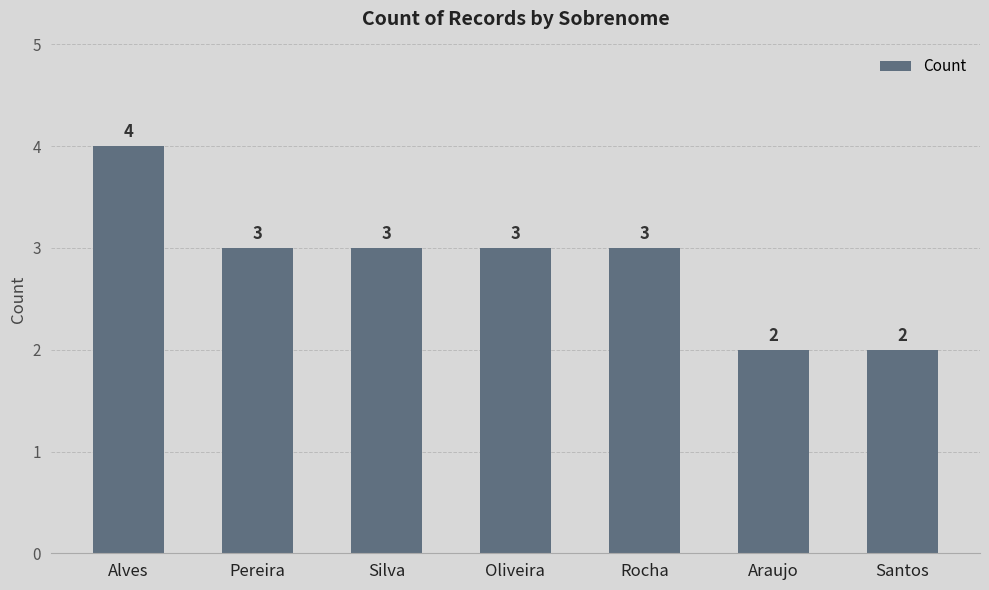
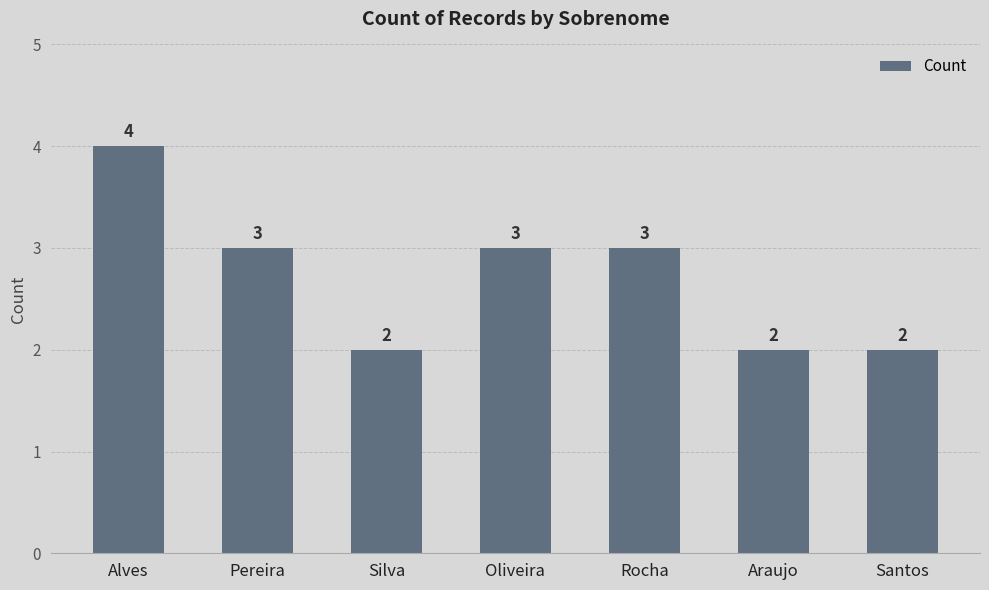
  {
    "Alves": 4,
    "Pereira": 3,
-   "Silva": 3,
+   "Silva": 2,
    "Oliveira": 3,
    "Rocha": 3,
    "Araujo": 2,
    "Santos": 2
  }
